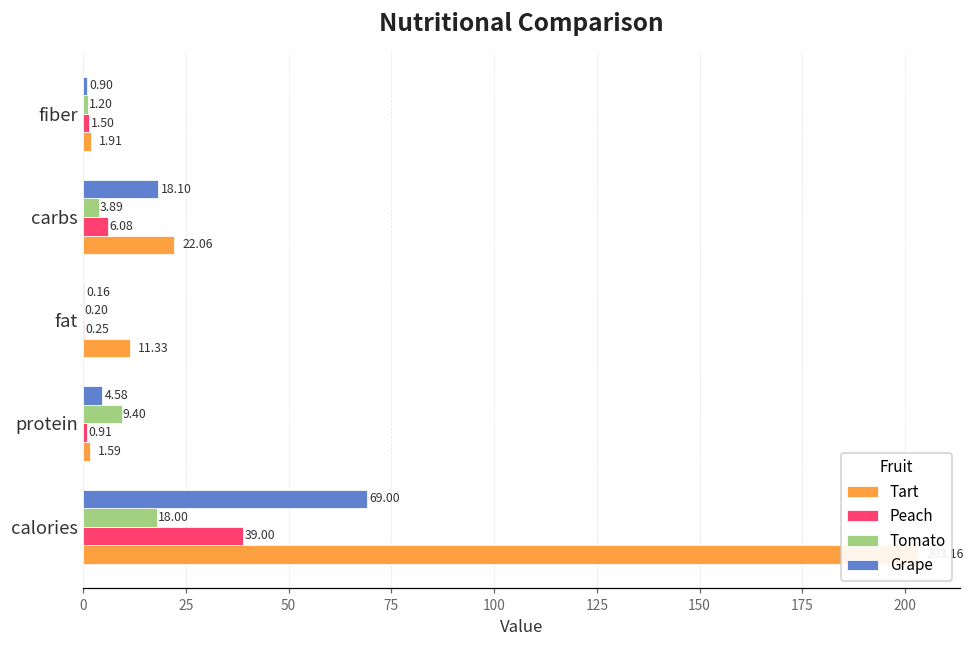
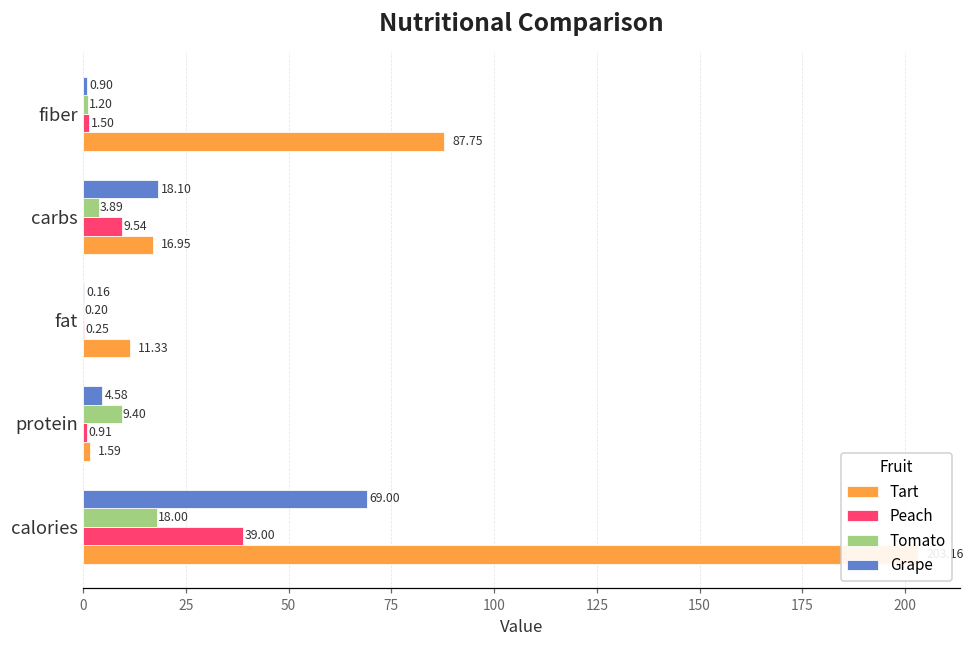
  {
    "Tart": {
-     "fiber": 1.91,
-     "carbs": 22.06,
+     "fiber": 87.75,
+     "carbs": 16.95,
      "fat": 11.33,
      "protein": 1.59
    },
    "Peach": {
      "fiber": 1.50,
-     "carbs": 6.08,
+     "carbs": 9.54,
      "fat": 0.25,
      "protein": 0.91,
      "calories": 39.00
    },
    "Tomato": {
      "fiber": 1.20,
      "carbs": 3.89,
      "fat": 0.20,
      "protein": 9.40,
      "calories": 18.00
    },
    "Grape": {
      "fiber": 0.90,
      "carbs": 18.10,
      "fat": 0.16,
      "protein": 4.58,
      "calories": 69.00
    }
  }
